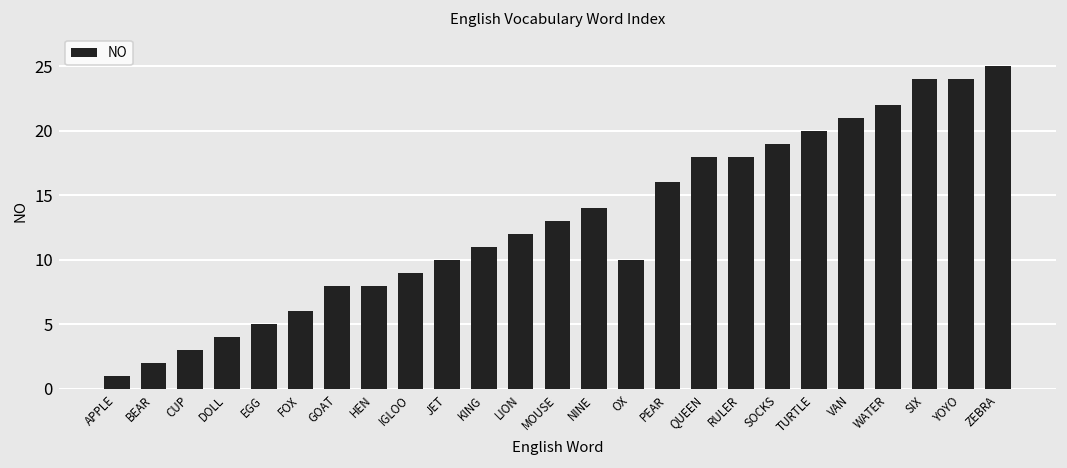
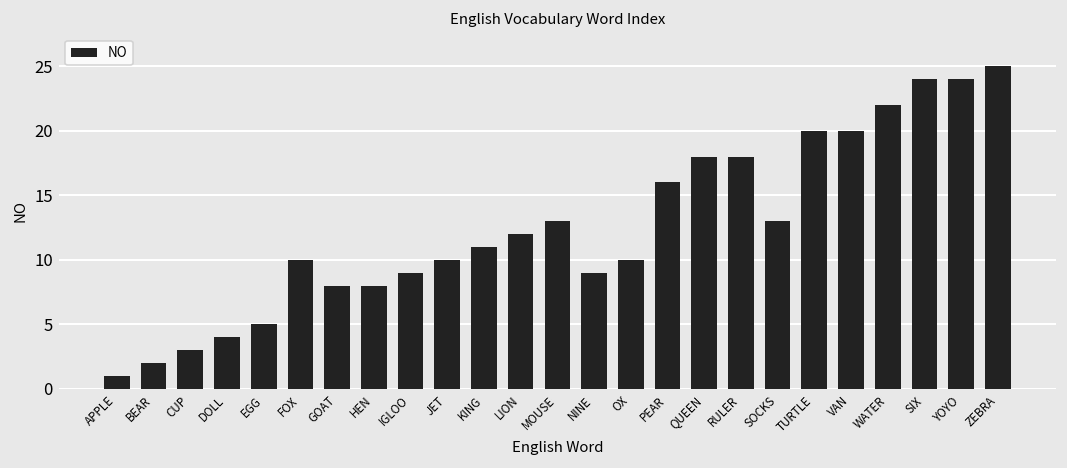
  {
    "APPLE": 1,
    "BEAR": 2,
    "CUP": 3,
    "DOLL": 4,
    "EGG": 5,
-   "FOX": 6,
+   "FOX": 10,
    "GOAT": 8,
    "HEN": 8,
    "IGLOO": 9,
    "JET": 10,
    "KING": 11,
    "LION": 12,
    "MOUSE": 13,
-   "NINE": 14,
+   "NINE": 9,
    "OX": 10,
    "PEAR": 16,
    "QUEEN": 18,
    "RULER": 18,
-   "SOCKS": 19,
+   "SOCKS": 13,
    "TURTLE": 20,
-   "VAN": 21,
+   "VAN": 20,
    "WATER": 22,
    "SIX": 24,
    "YOYO": 24,
    "ZEBRA": 25
  }
